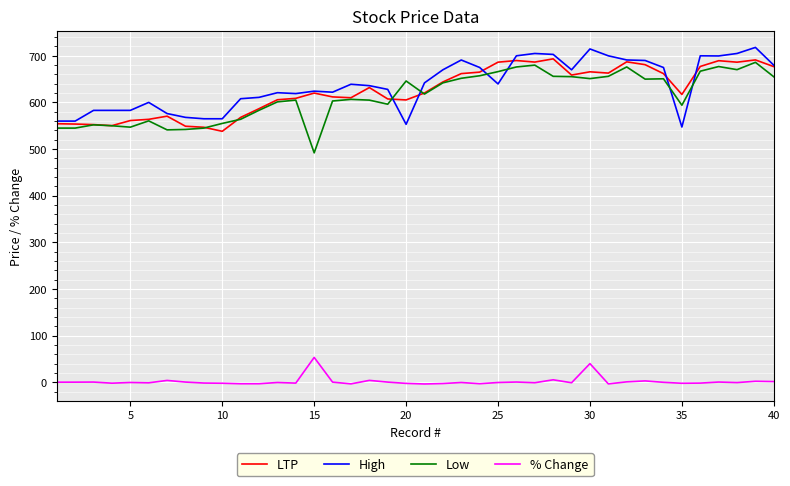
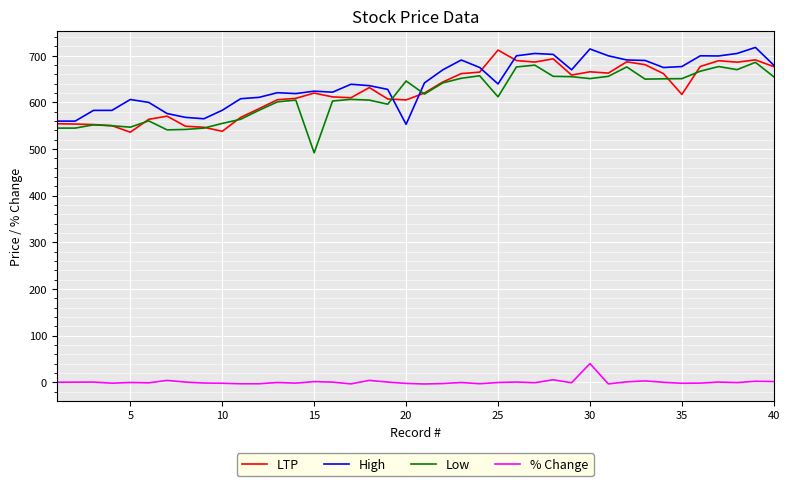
  {
    "LTP": {
-     "5": 560,
+     "5": 540,
      "10": 540,
      "20": 610,
-     "25": 690,
+     "25": 710,
      "30": 670,
      "35": 620
    },
    "High": {
-     "5": 580,
-     "10": 570,
+     "5": 610,
+     "10": 580,
      "20": 550,
      "25": 640,
      "30": 710,
-     "35": 550
+     "35": 680
    },
    "Low": {
      "5": 550,
      "10": 560,
      "15": 490,
      "20": 650,
-     "25": 670,
+     "25": 610,
      "30": 650,
-     "35": 590,
+     "35": 650,
      "40": 660
    },
    "% Change": {
      "5": 0,
      "10": 0,
-     "15": 50,
+     "15": 0,
      "20": 0,
      "25": 0,
      "30": 40,
      "35": 0,
      "40": 0
    }
  }
